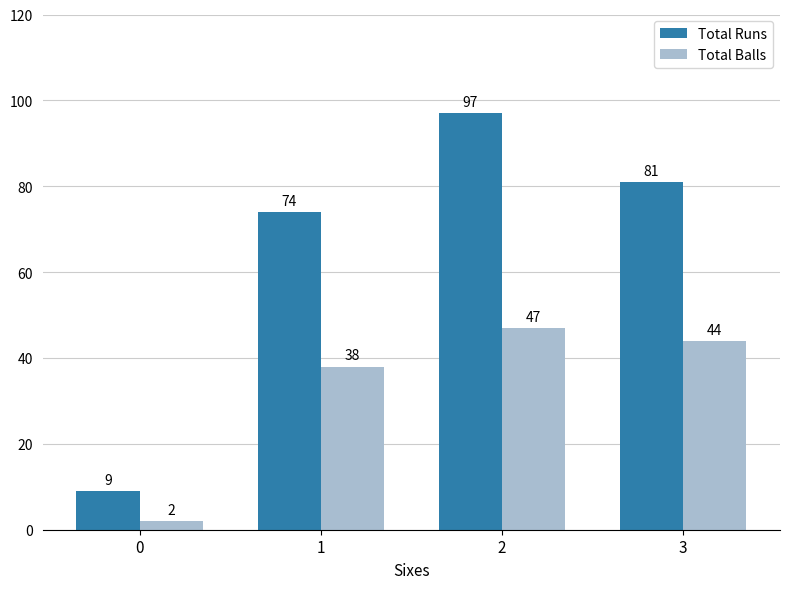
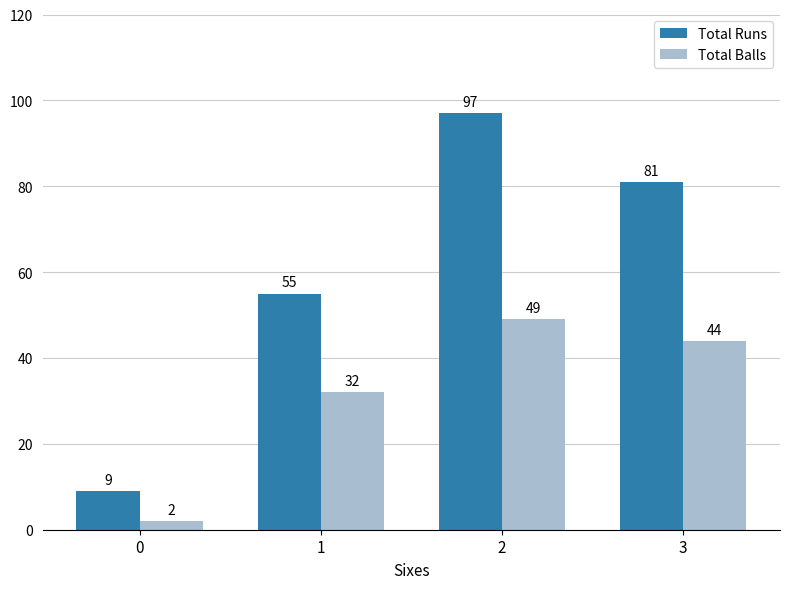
  {
    "Total Runs": {
      "0": 9,
-     "1": 74,
+     "1": 55,
      "2": 97,
      "3": 81
    },
    "Total Balls": {
      "0": 2,
-     "1": 38,
-     "2": 47,
+     "1": 32,
+     "2": 49,
      "3": 44
    }
  }
